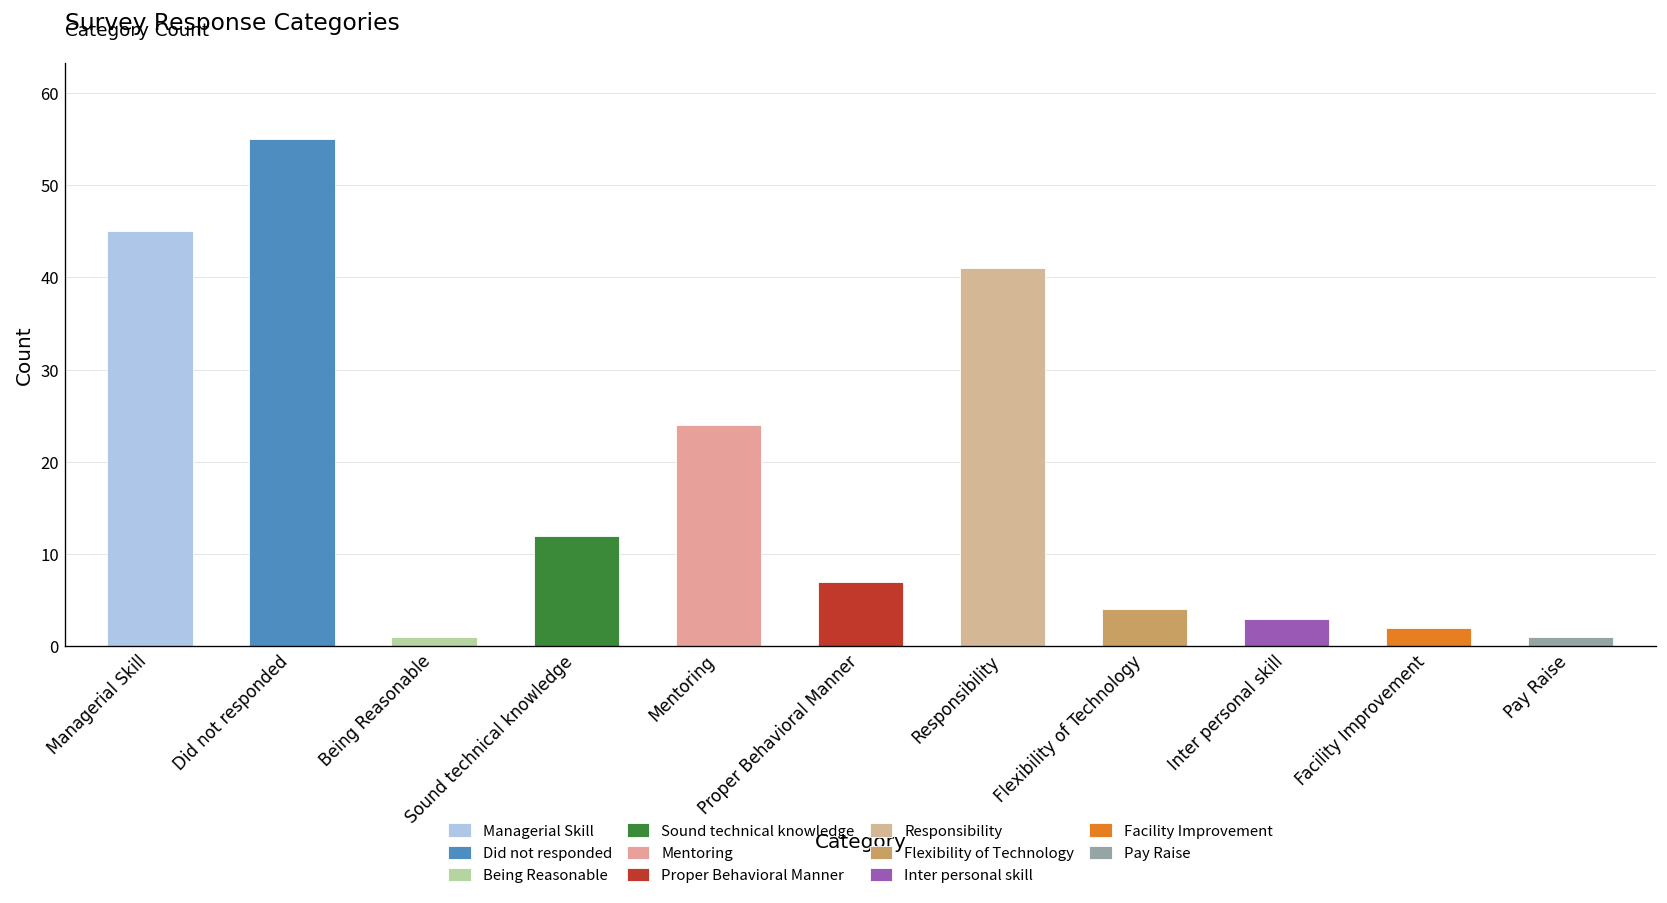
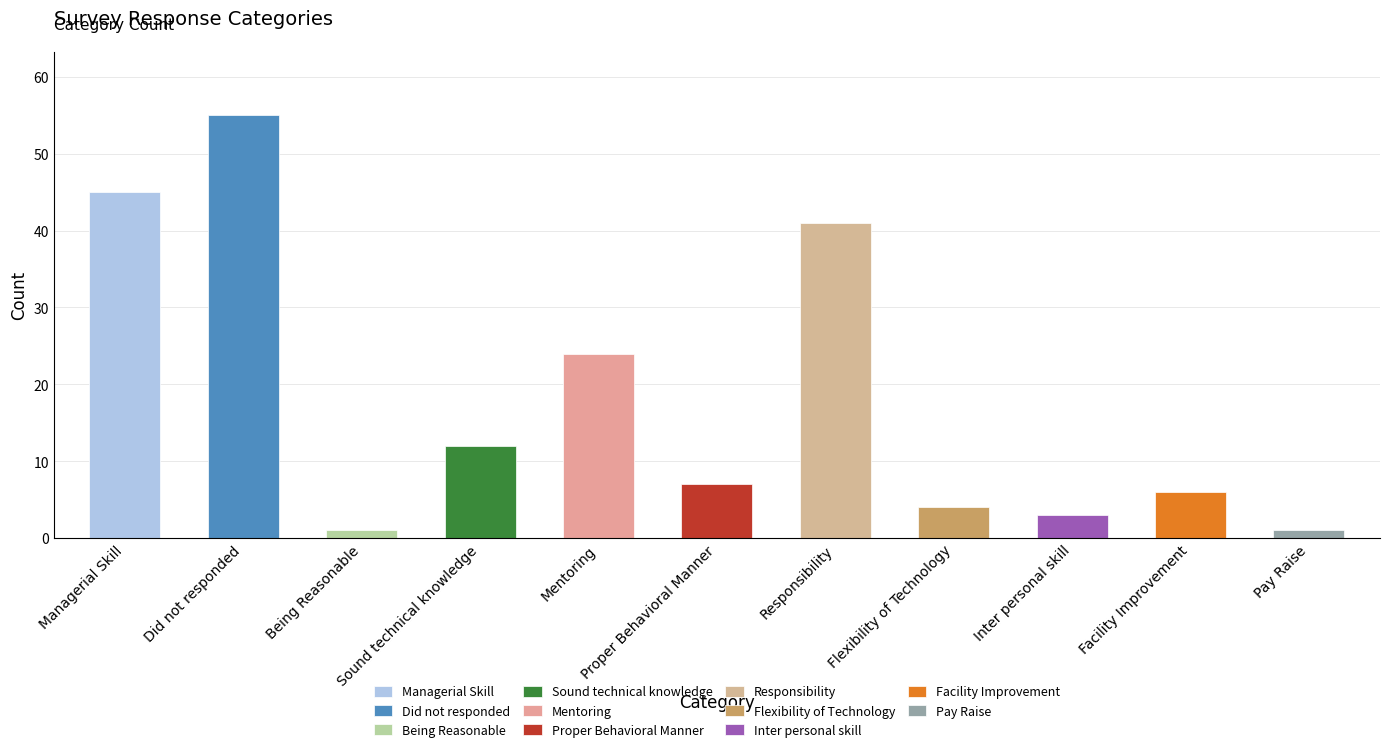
  {
    "Managerial Skill": 45,
    "Did not responded": 55,
    "Being Reasonable": 1,
    "Sound technical knowledge": 12,
    "Mentoring": 24,
    "Proper Behavioral Manner": 7,
    "Responsibility": 41,
    "Flexibility of Technology": 4,
    "Inter personal skill": 3,
-   "Facility Improvement": 2,
+   "Facility Improvement": 6,
    "Pay Raise": 1
  }
